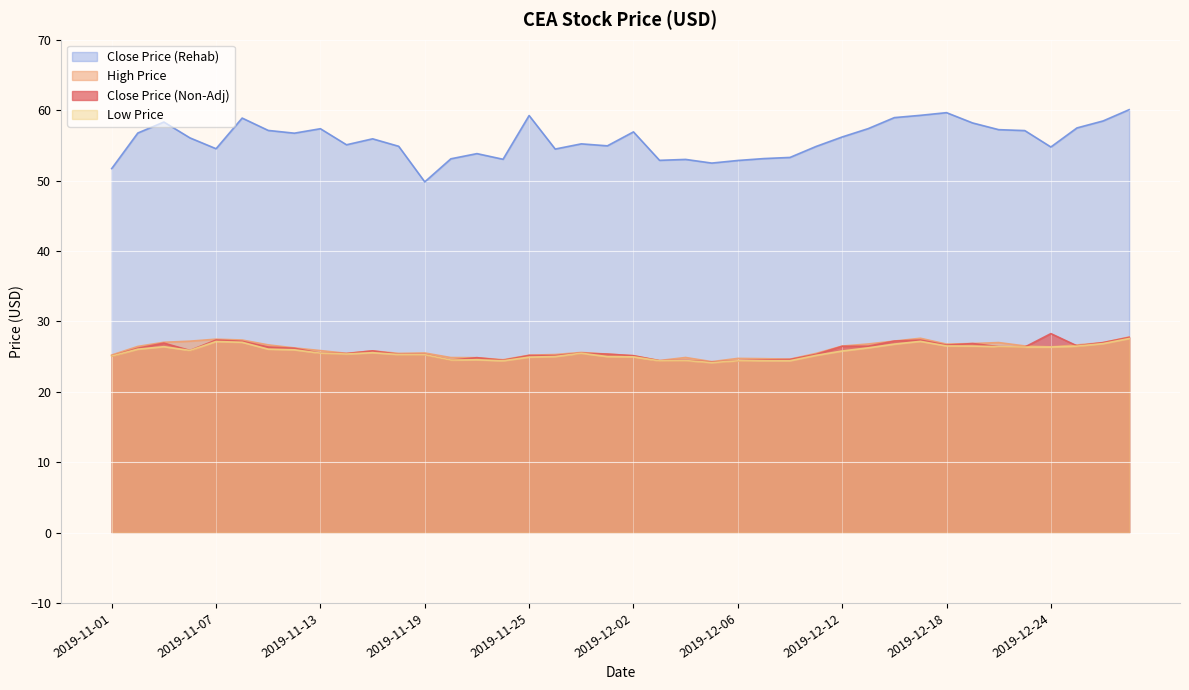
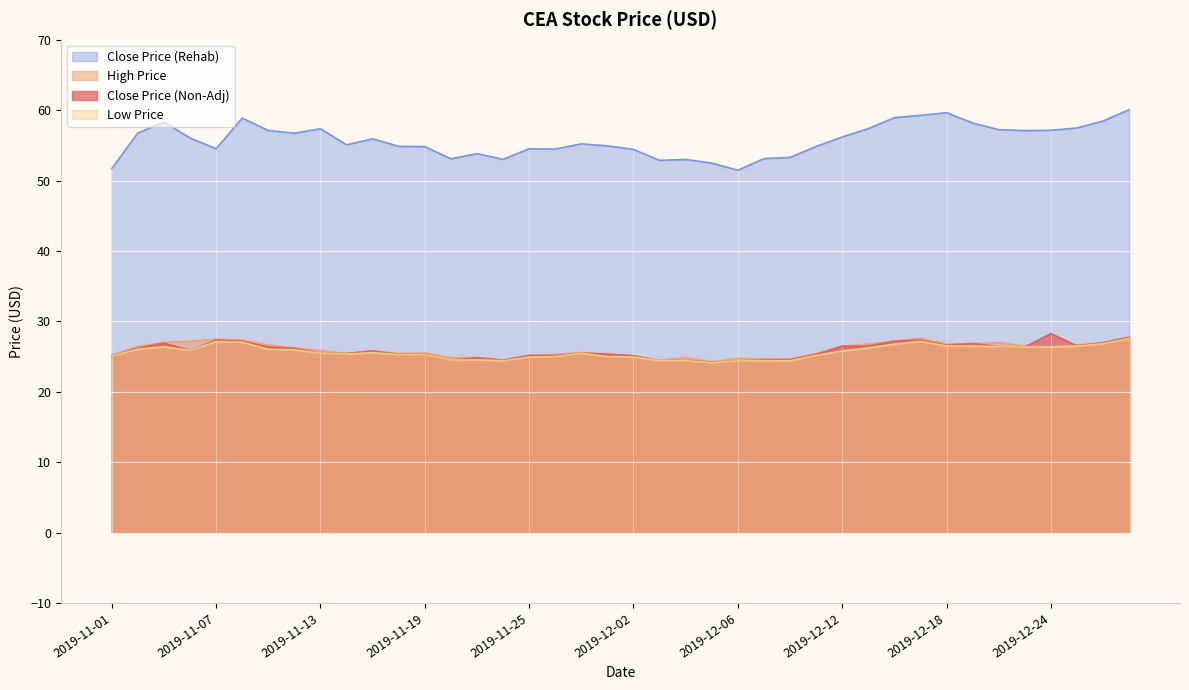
  {
    "Close Price (Rehab)": {
      "2019-11-01": 52,
      "2019-11-07": 55,
      "2019-11-13": 57,
-     "2019-11-19": 50,
-     "2019-11-25": 59,
-     "2019-12-02": 57,
-     "2019-12-06": 53,
+     "2019-11-19": 55,
+     "2019-11-25": 55,
+     "2019-12-02": 54,
+     "2019-12-06": 51,
      "2019-12-12": 56,
      "2019-12-18": 60,
-     "2019-12-24": 55
+     "2019-12-24": 57
    },
    "Close Price (Non-Adj)": {
      "2019-12-24": 28
    }
  }
